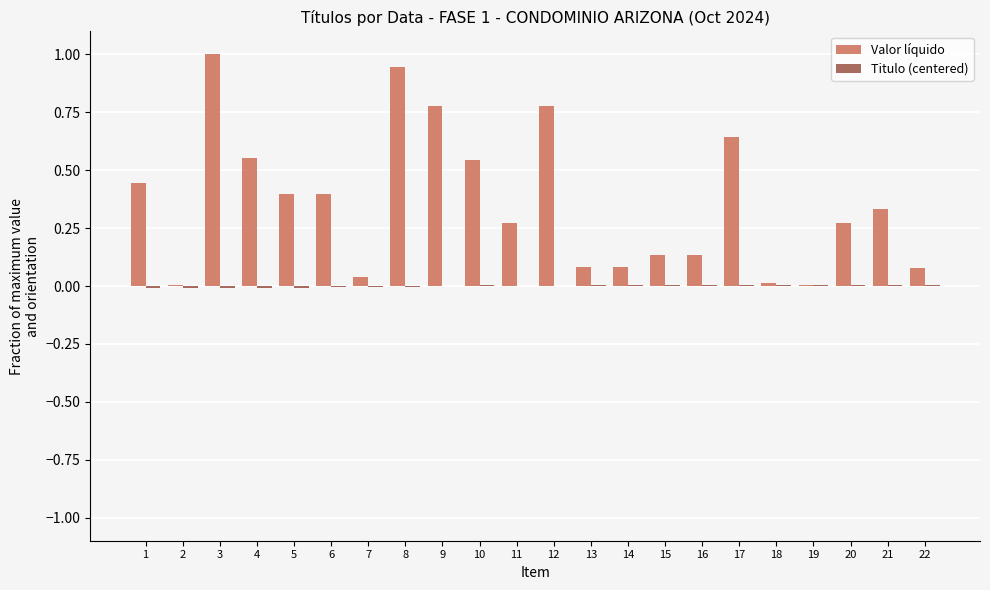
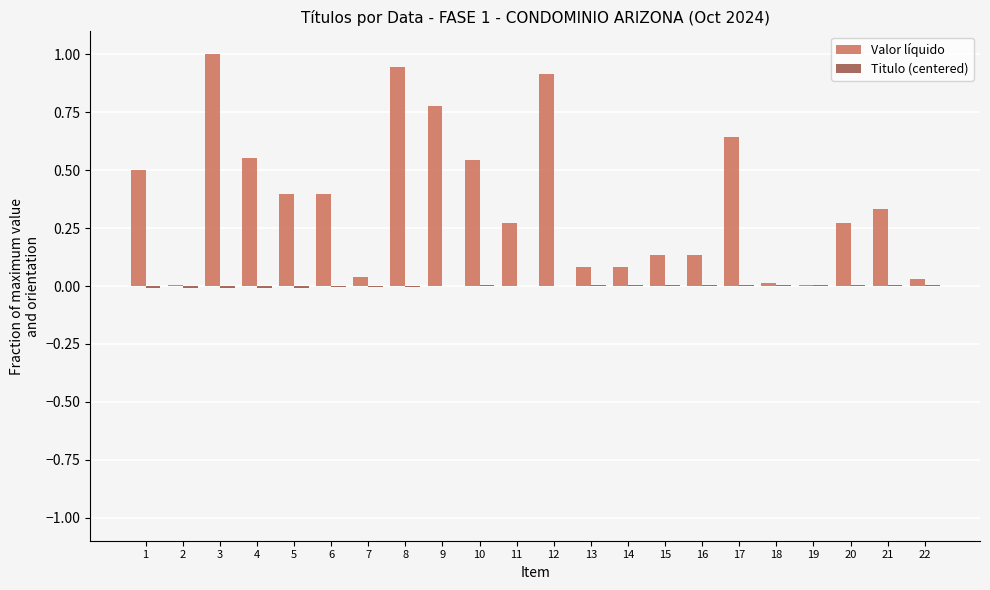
  {
    "Valor líquido": {
-     "1": 0.45,
+     "1": 0.50,
      "3": 1.00,
      "4": 0.55,
      "5": 0.40,
      "6": 0.40,
      "7": 0.04,
      "8": 0.95,
      "9": 0.78,
      "10": 0.54,
      "11": 0.27,
-     "12": 0.78,
+     "12": 0.91,
      "13": 0.08,
      "14": 0.08,
      "15": 0.13,
      "16": 0.13,
      "17": 0.64,
      "18": 0.02,
      "20": 0.27,
      "21": 0.33,
-     "22": 0.08
+     "22": 0.03
    }
  }
